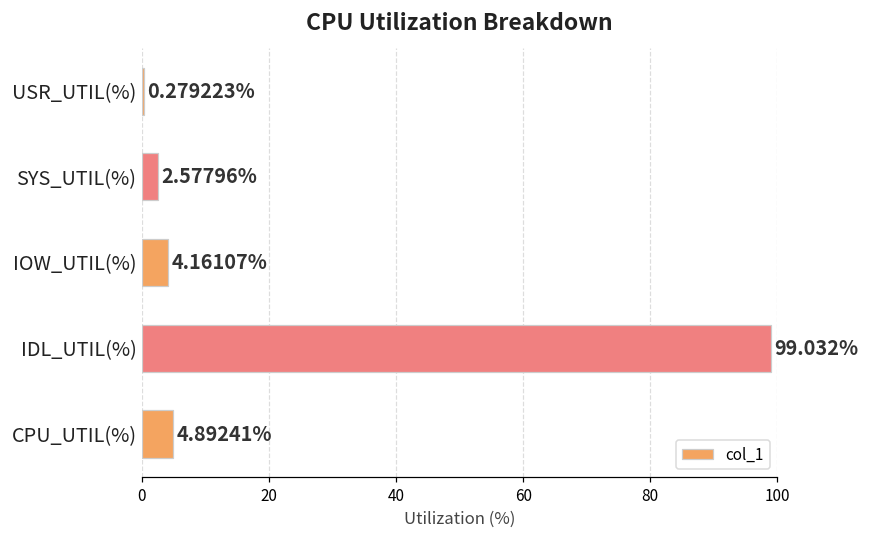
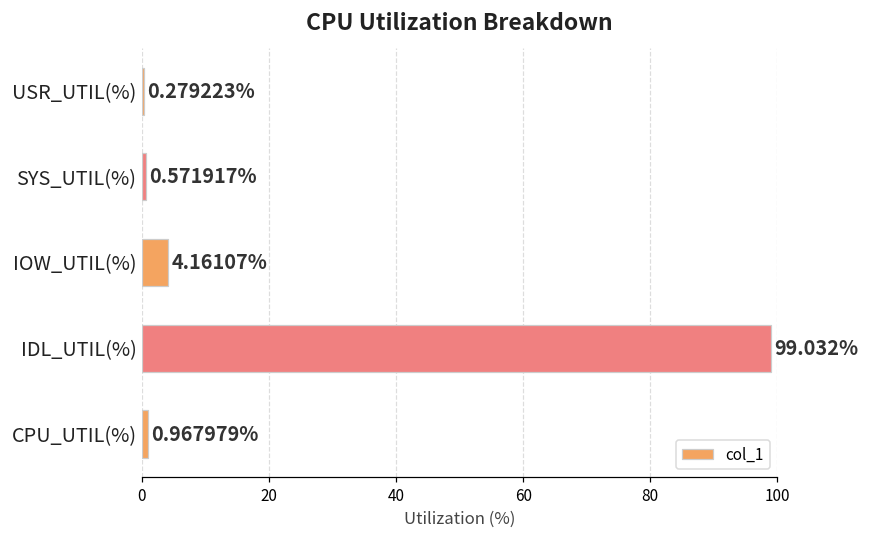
  {
    "USR_UTIL(%)": "0.279223%",
-   "SYS_UTIL(%)": "2.57796%",
+   "SYS_UTIL(%)": "0.571917%",
    "IOW_UTIL(%)": "4.16107%",
    "IDL_UTIL(%)": "99.032%",
-   "CPU_UTIL(%)": "4.89241%"
+   "CPU_UTIL(%)": "0.967979%"
  }
